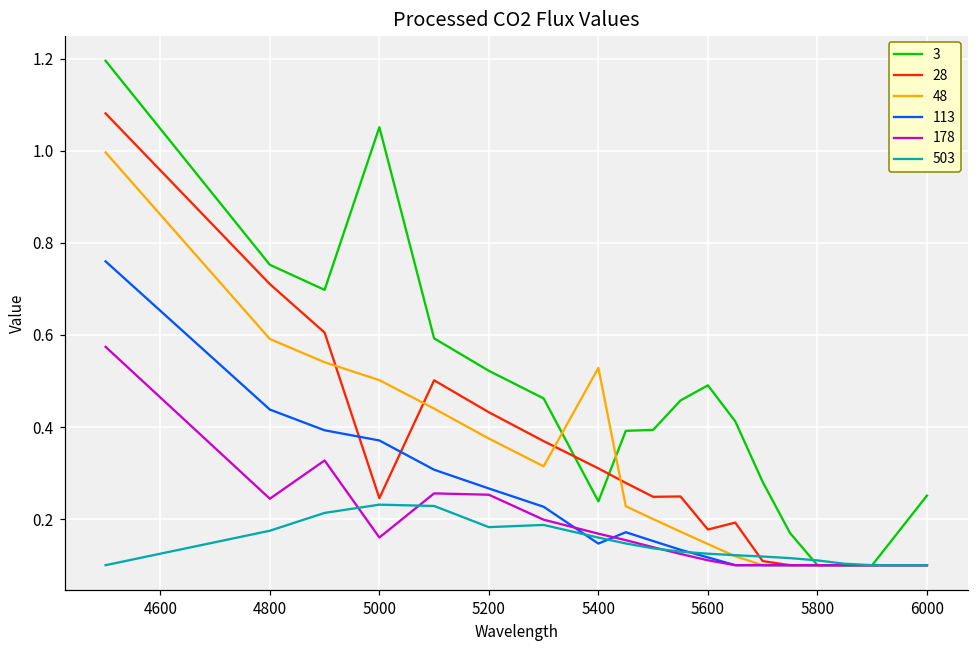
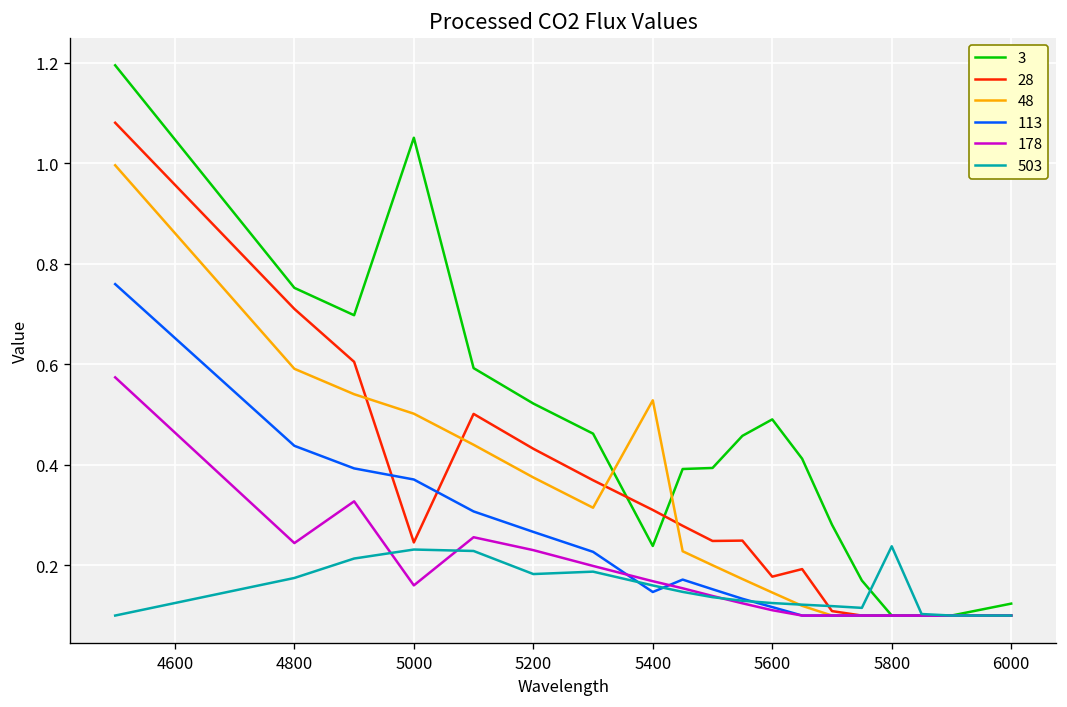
  {
    "3": {
      "4800": 0.75,
      "5000": 1.05,
      "5200": 0.52,
      "5400": 0.24,
      "5600": 0.49,
-     "6000": 0.25
+     "6000": 0.12
    },
    "28": {
      "4800": 0.71,
      "5000": 0.25,
      "5200": 0.43,
      "5400": 0.31,
      "5600": 0.18
    },
    "48": {
      "4800": 0.59,
      "5000": 0.50,
      "5200": 0.37,
      "5400": 0.53,
      "5600": 0.15
    },
    "113": {
      "4800": 0.44,
      "5000": 0.37,
      "5200": 0.27,
      "5400": 0.15,
      "5600": 0.12
    },
    "178": {
      "4800": 0.24,
      "5000": 0.16,
-     "5200": 0.25,
+     "5200": 0.23,
      "5400": 0.17,
      "5600": 0.11
    },
    "503": {
      "4800": 0.17,
      "5000": 0.23,
      "5200": 0.18,
      "5400": 0.16,
      "5600": 0.12,
-     "5800": 0.11
+     "5800": 0.24
    }
  }
